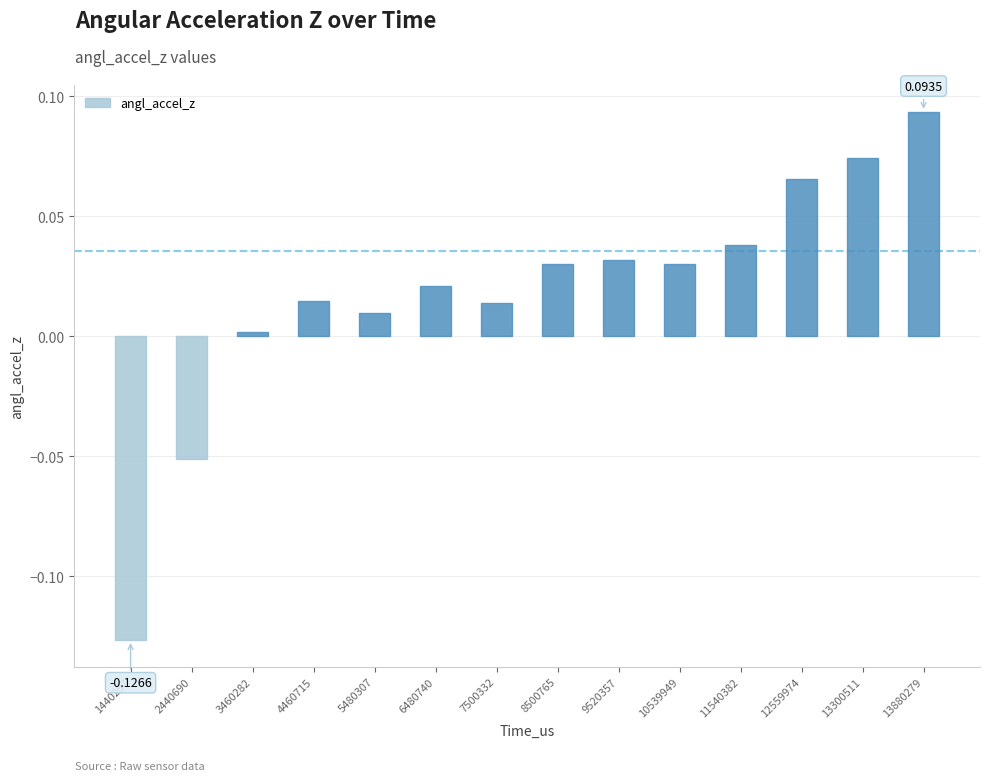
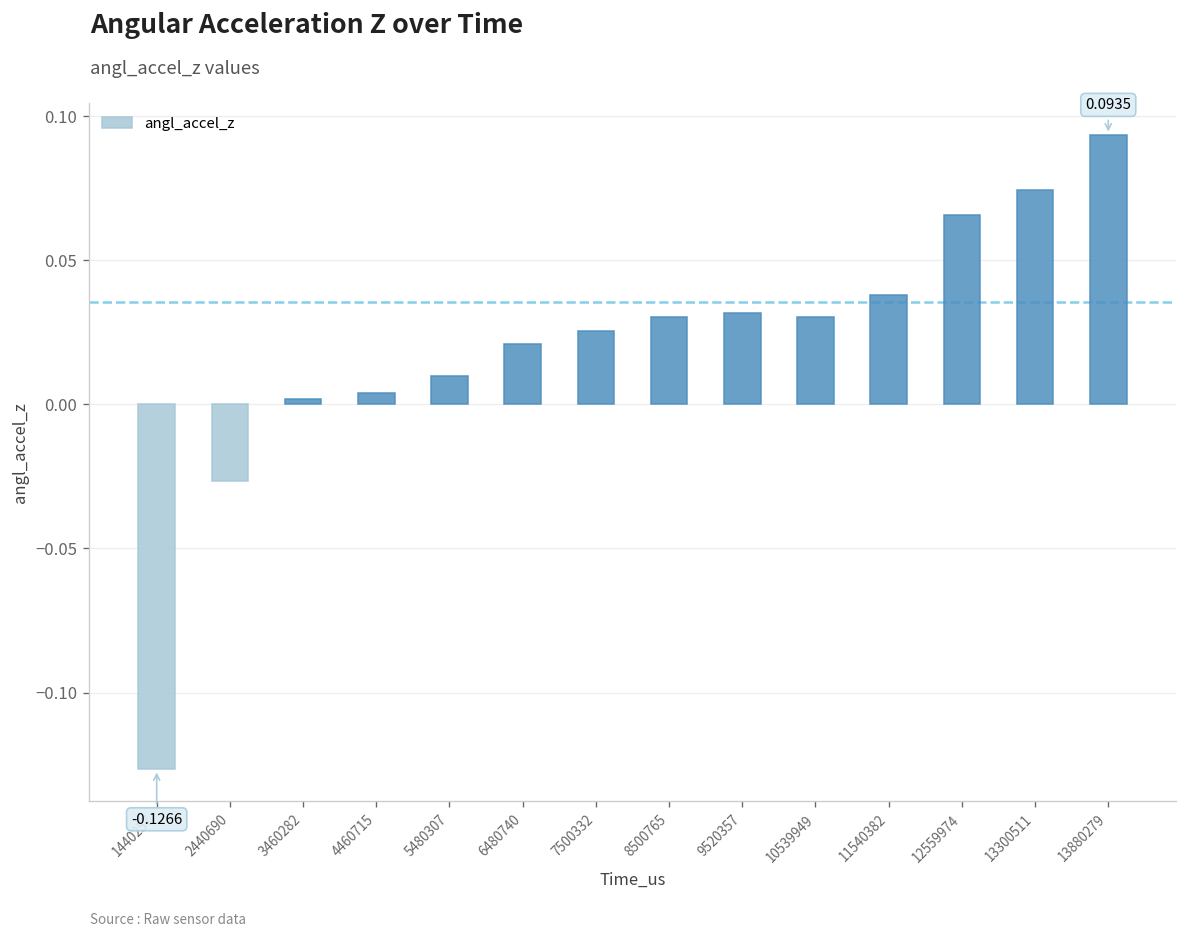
  {
-   "2440690": -0.051,
+   "2440690": -0.027,
    "3460282": 0.002,
-   "4460715": 0.015,
+   "4460715": 0.004,
    "5480307": 0.010,
    "6480740": 0.021,
-   "7500332": 0.014,
+   "7500332": 0.025,
    "8500765": 0.030,
    "9520357": 0.032,
    "10539949": 0.030,
    "11540382": 0.038,
    "12559974": 0.066,
    "13300511": 0.074
  }
